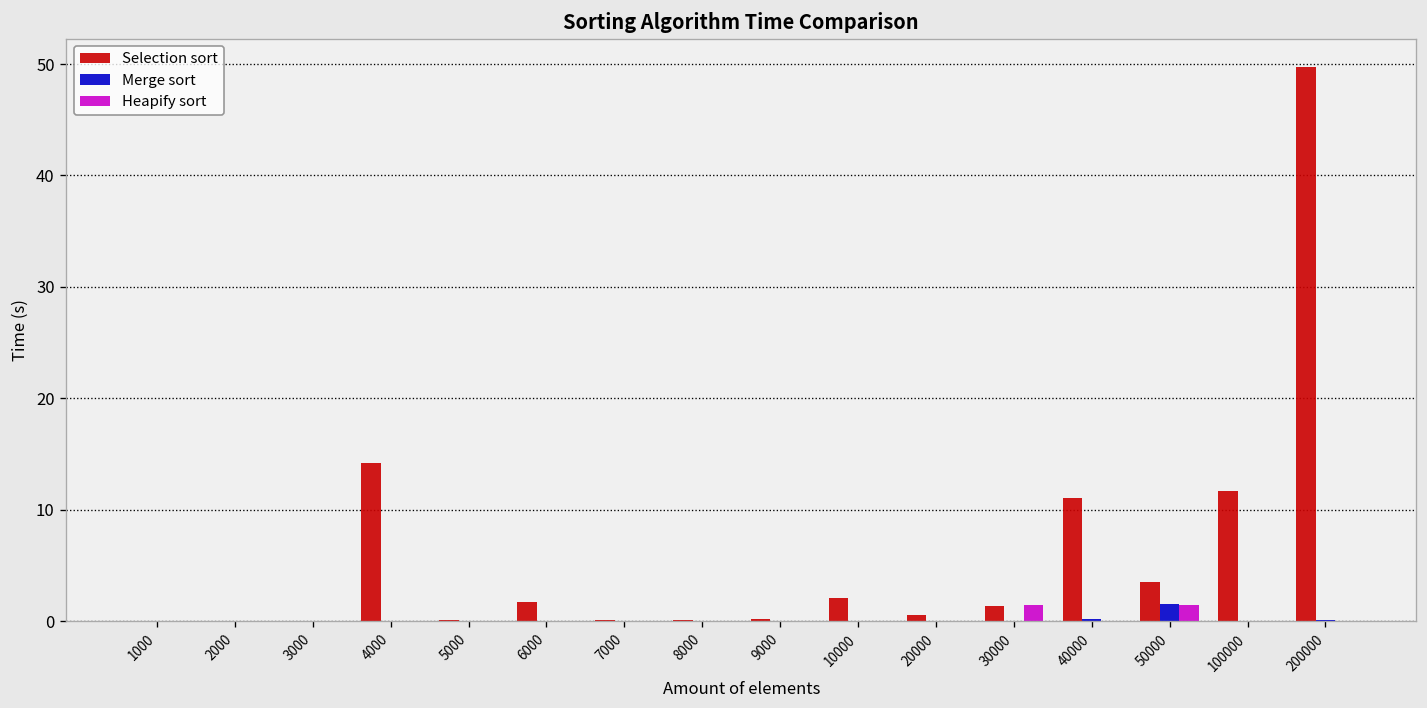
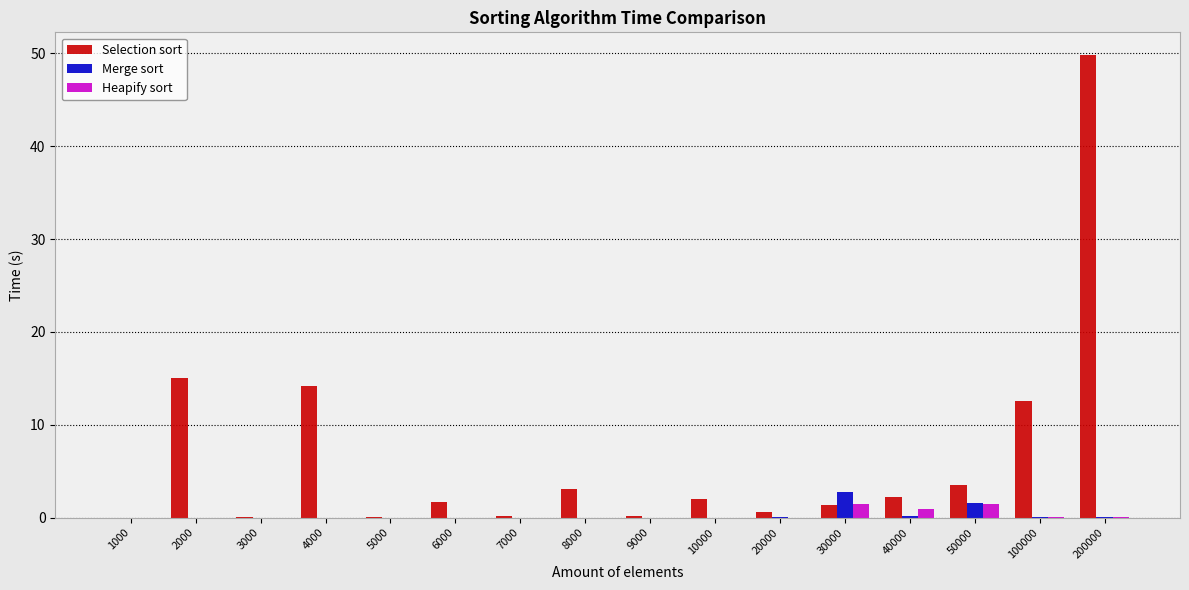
  {
    "Selection sort": {
-     "2000": 0,
+     "2000": 15,
      "4000": 14,
      "6000": 2,
-     "8000": 0,
+     "8000": 3,
      "10000": 2,
      "20000": 1,
      "30000": 1,
-     "40000": 11,
+     "40000": 2,
      "50000": 3,
-     "100000": 12,
+     "100000": 13,
      "200000": 50
    },
    "Merge sort": {
      "1000": 0,
-     "30000": 0,
+     "30000": 3,
      "50000": 2
    },
    "Heapify sort": {
      "1000": 0,
      "2000": 0,
      "3000": 0,
      "30000": 1,
-     "40000": 0,
+     "40000": 1,
      "50000": 1
    }
  }
